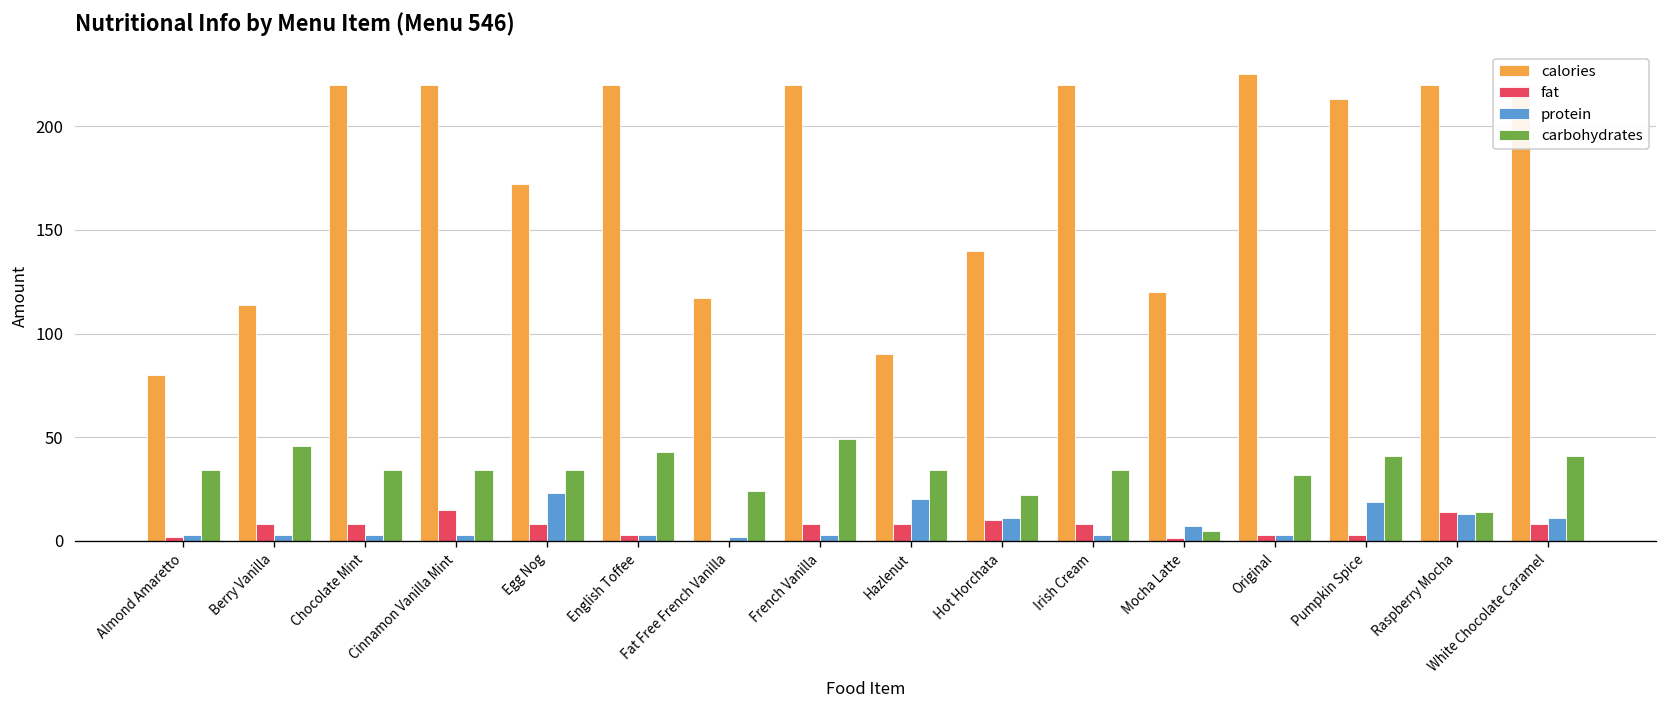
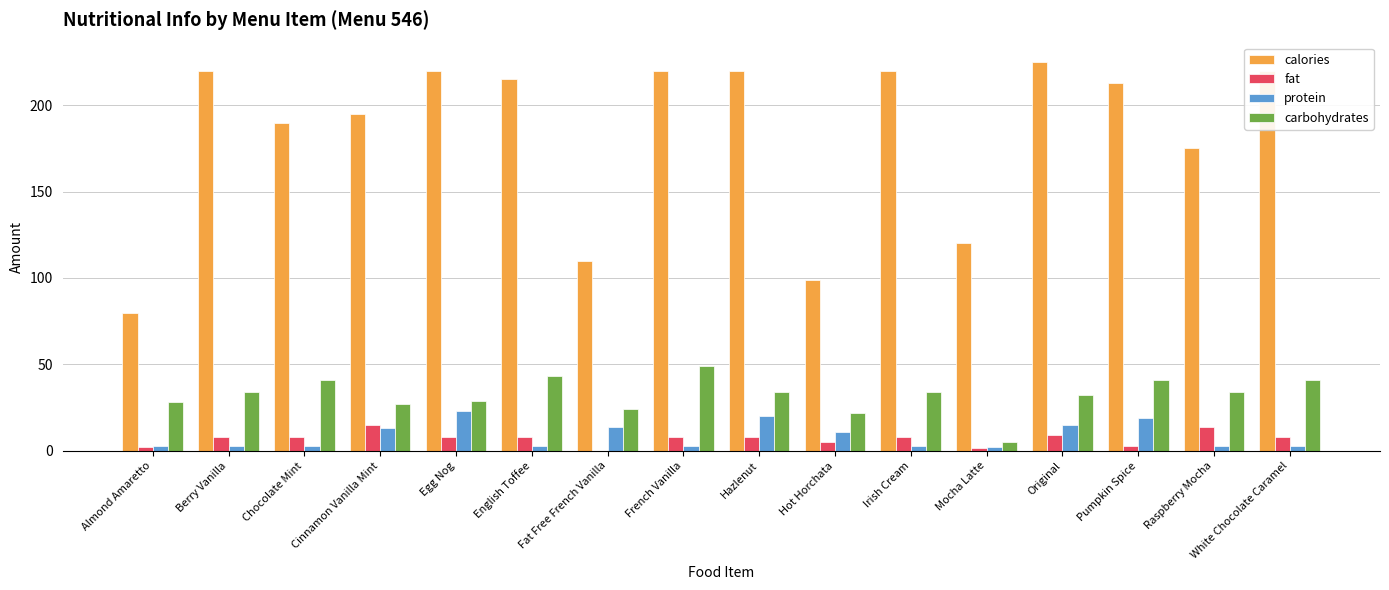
  {
    "calories": {
      "Almond Amaretto": 80,
-     "Berry Vanilla": 114,
-     "Chocolate Mint": 220,
-     "Cinnamon Vanilla Mint": 220,
-     "Egg Nog": 172,
-     "English Toffee": 220,
-     "Fat Free French Vanilla": 117,
+     "Berry Vanilla": 220,
+     "Chocolate Mint": 190,
+     "Cinnamon Vanilla Mint": 195,
+     "Egg Nog": 220,
+     "English Toffee": 215,
+     "Fat Free French Vanilla": 110,
      "French Vanilla": 220,
-     "Hazlenut": 90,
-     "Hot Horchata": 140,
+     "Hazlenut": 220,
+     "Hot Horchata": 99,
      "Irish Cream": 220,
      "Mocha Latte": 120,
      "Original": 225,
      "Pumpkin Spice": 213,
-     "Raspberry Mocha": 220
+     "Raspberry Mocha": 175
    },
    "fat": {
      "Almond Amaretto": 2,
      "Berry Vanilla": 8,
      "Chocolate Mint": 8,
      "Cinnamon Vanilla Mint": 15,
      "Egg Nog": 8,
-     "English Toffee": 3,
+     "English Toffee": 8,
      "Fat Free French Vanilla": 0,
      "French Vanilla": 8,
      "Hazlenut": 8,
-     "Hot Horchata": 10,
+     "Hot Horchata": 5,
      "Irish Cream": 8,
      "Mocha Latte": 2,
-     "Original": 3,
+     "Original": 9,
      "Pumpkin Spice": 3,
      "Raspberry Mocha": 14,
      "White Chocolate Caramel": 8
    },
    "protein": {
      "Almond Amaretto": 3,
      "Berry Vanilla": 3,
      "Chocolate Mint": 3,
-     "Cinnamon Vanilla Mint": 3,
+     "Cinnamon Vanilla Mint": 13,
      "Egg Nog": 23,
      "English Toffee": 3,
-     "Fat Free French Vanilla": 2,
+     "Fat Free French Vanilla": 14,
      "French Vanilla": 3,
      "Hazlenut": 20,
      "Hot Horchata": 11,
      "Irish Cream": 3,
-     "Mocha Latte": 7,
-     "Original": 3,
+     "Mocha Latte": 2,
+     "Original": 15,
      "Pumpkin Spice": 19,
-     "Raspberry Mocha": 13,
-     "White Chocolate Caramel": 11
+     "Raspberry Mocha": 3,
+     "White Chocolate Caramel": 3
    },
    "carbohydrates": {
-     "Almond Amaretto": 34,
-     "Berry Vanilla": 46,
-     "Chocolate Mint": 34,
-     "Cinnamon Vanilla Mint": 34,
-     "Egg Nog": 34,
+     "Almond Amaretto": 28,
+     "Berry Vanilla": 34,
+     "Chocolate Mint": 41,
+     "Cinnamon Vanilla Mint": 27,
+     "Egg Nog": 29,
      "English Toffee": 43,
      "Fat Free French Vanilla": 24,
      "French Vanilla": 49,
      "Hazlenut": 34,
      "Hot Horchata": 22,
      "Irish Cream": 34,
      "Mocha Latte": 5,
      "Original": 32,
      "Pumpkin Spice": 41,
-     "Raspberry Mocha": 14,
+     "Raspberry Mocha": 34,
      "White Chocolate Caramel": 41
    }
  }
